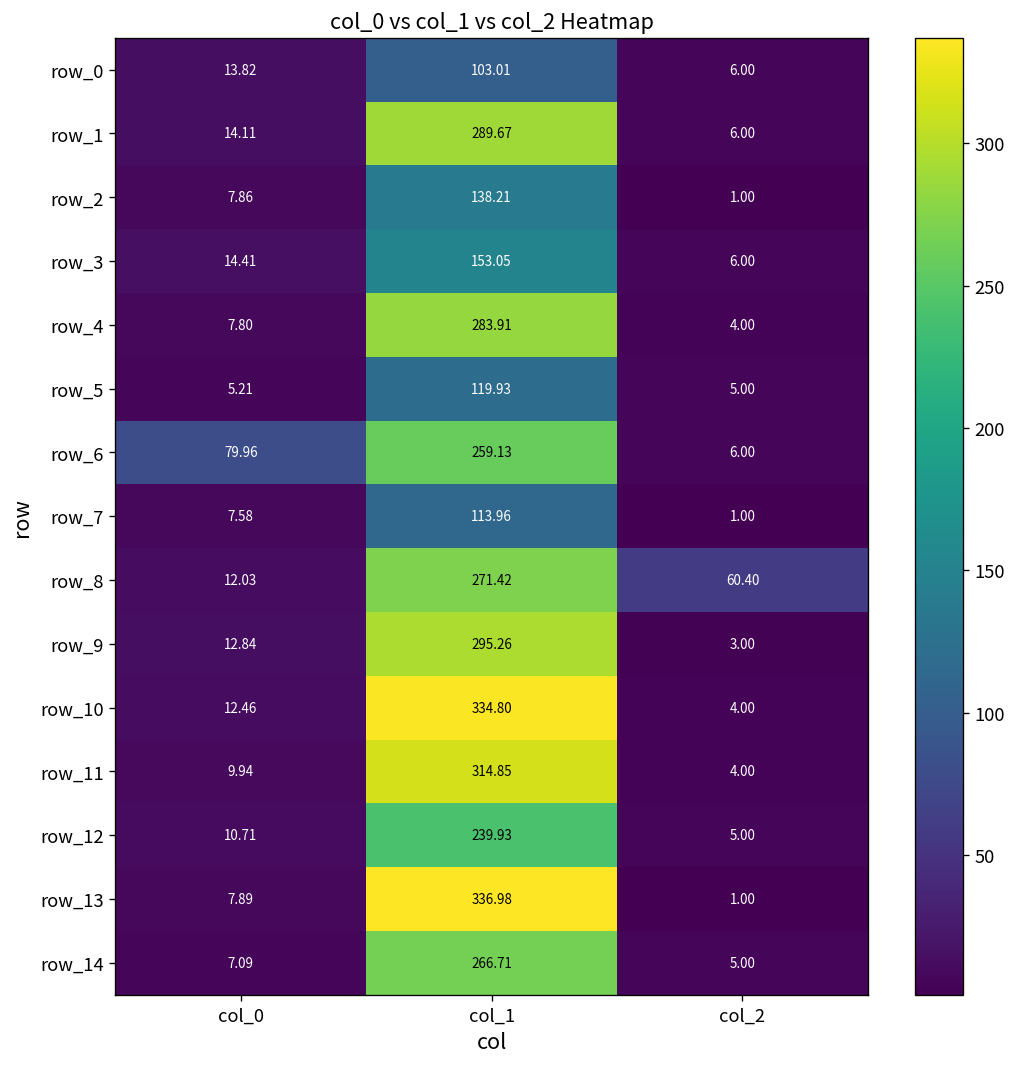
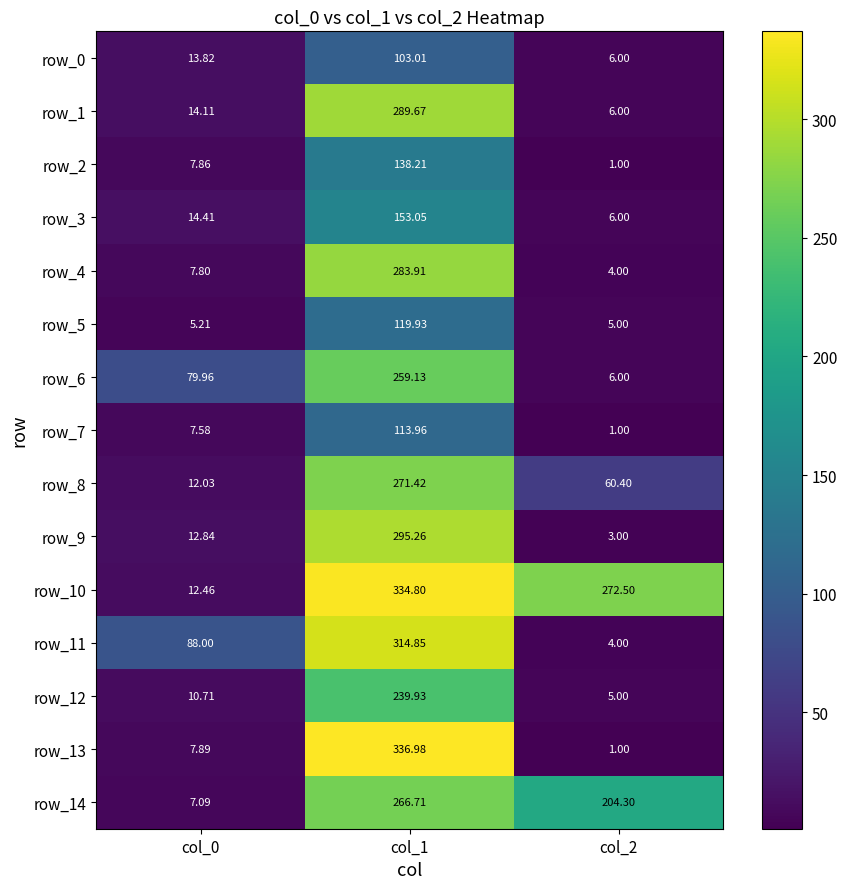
  {
    "row_0": {
      "col_0": 13.82,
      "col_1": 103.01,
      "col_2": 6.00
    },
    "row_1": {
      "col_0": 14.11,
      "col_1": 289.67,
      "col_2": 6.00
    },
    "row_2": {
      "col_0": 7.86,
      "col_1": 138.21,
      "col_2": 1.00
    },
    "row_3": {
      "col_0": 14.41,
      "col_1": 153.05,
      "col_2": 6.00
    },
    "row_4": {
      "col_0": 7.80,
      "col_1": 283.91,
      "col_2": 4.00
    },
    "row_5": {
      "col_0": 5.21,
      "col_1": 119.93,
      "col_2": 5.00
    },
    "row_6": {
      "col_0": 79.96,
      "col_1": 259.13,
      "col_2": 6.00
    },
    "row_7": {
      "col_0": 7.58,
      "col_1": 113.96,
      "col_2": 1.00
    },
    "row_8": {
      "col_0": 12.03,
      "col_1": 271.42,
      "col_2": 60.40
    },
    "row_9": {
      "col_0": 12.84,
      "col_1": 295.26,
      "col_2": 3.00
    },
    "row_10": {
      "col_0": 12.46,
      "col_1": 334.80,
-     "col_2": 4.00
+     "col_2": 272.50
    },
    "row_11": {
-     "col_0": 9.94,
+     "col_0": 88.00,
      "col_1": 314.85,
      "col_2": 4.00
    },
    "row_12": {
      "col_0": 10.71,
      "col_1": 239.93,
      "col_2": 5.00
    },
    "row_13": {
      "col_0": 7.89,
      "col_1": 336.98,
      "col_2": 1.00
    },
    "row_14": {
      "col_0": 7.09,
      "col_1": 266.71,
-     "col_2": 5.00
+     "col_2": 204.30
    }
  }
